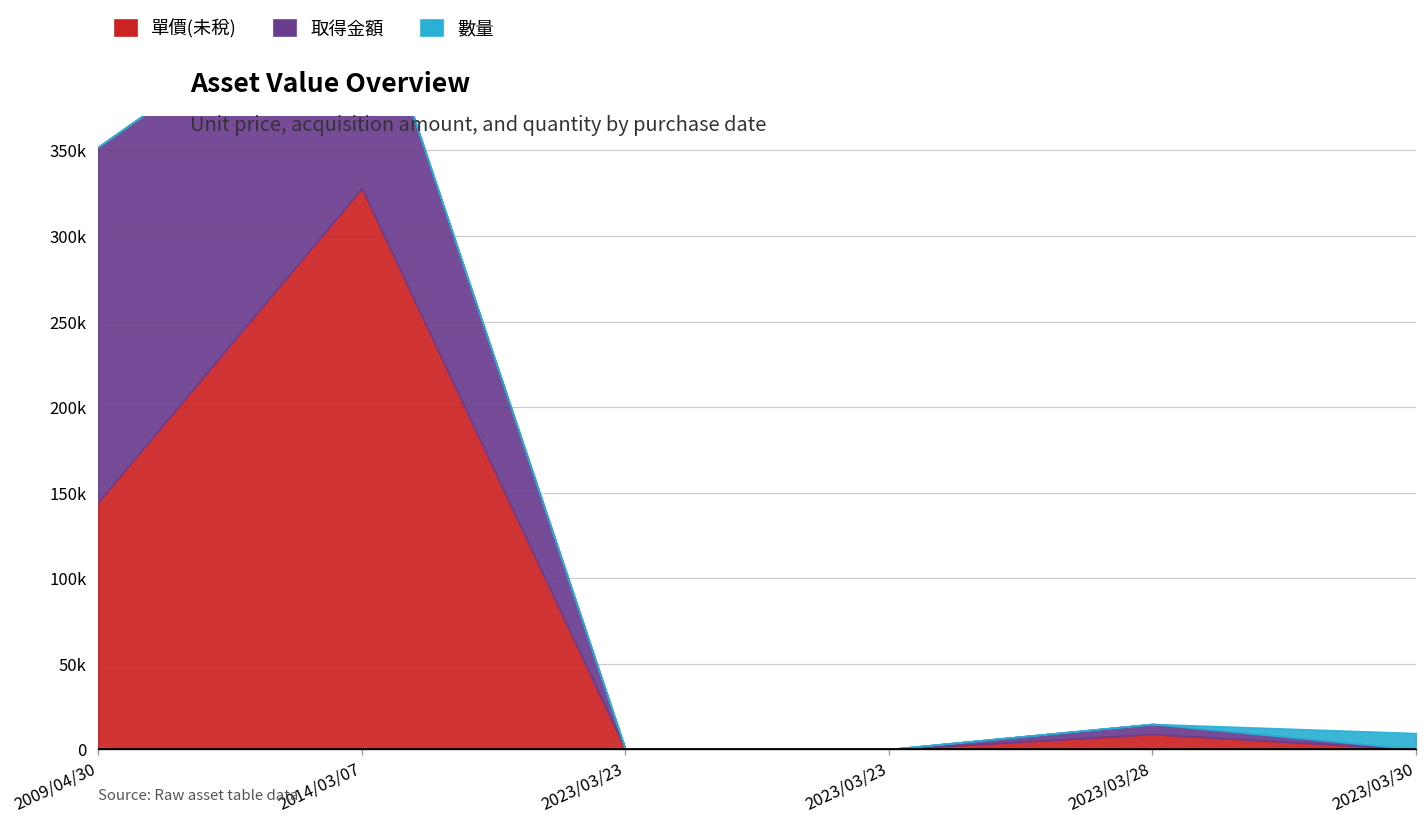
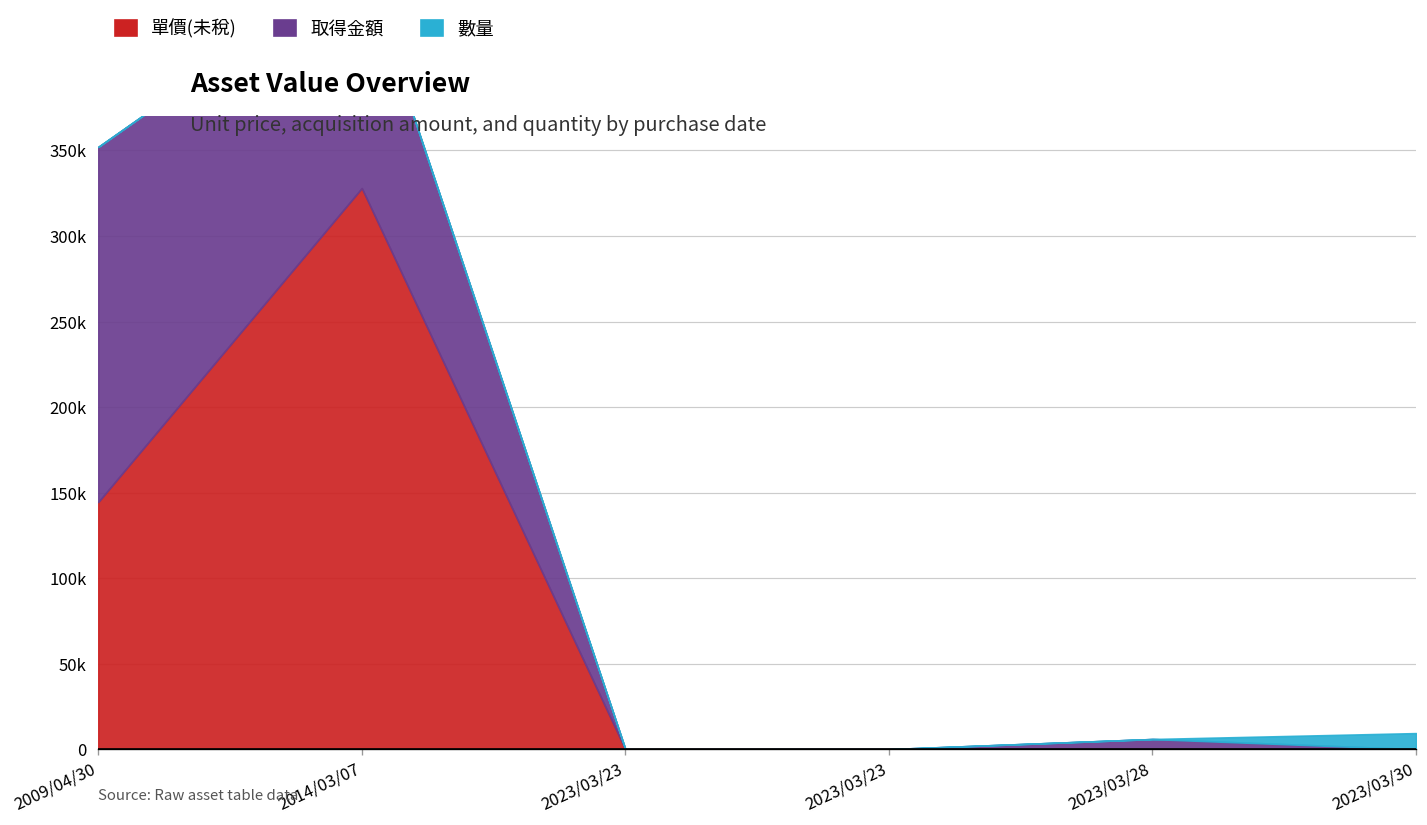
  {
    "單價(未稅)": {
      "2009/04/30": 144000,
      "2014/03/07": 328000,
-     "2023/03/28": 9000
+     "2023/03/28": 0
    },
    "數量": {
      "2023/03/30": 9000
    }
  }
